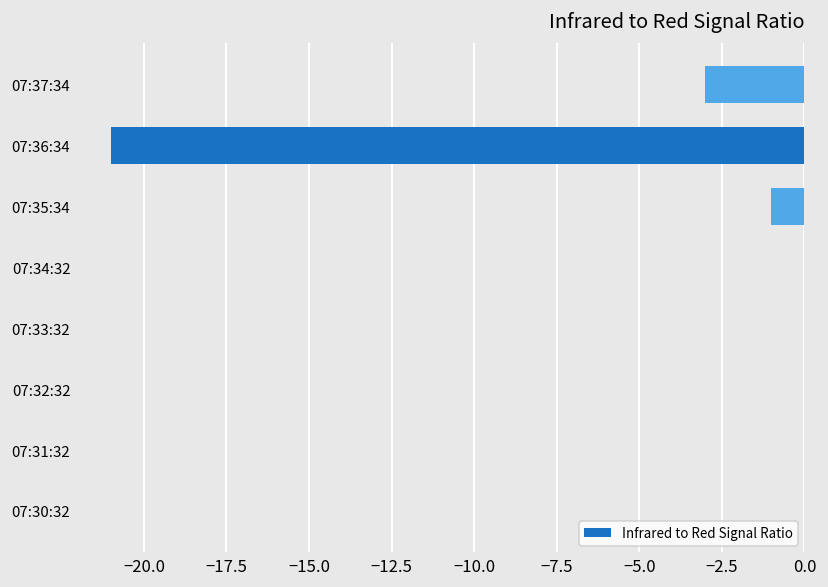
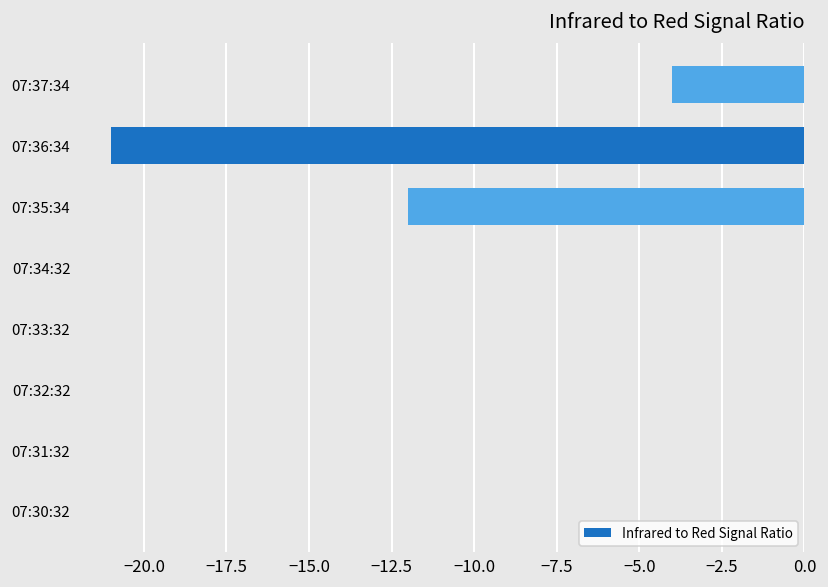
  {
-   "07:37:34": -3,
+   "07:37:34": -4,
    "07:36:34": -21,
-   "07:35:34": -1,
+   "07:35:34": -12,
    "07:34:32": 0,
    "07:33:32": 0,
    "07:32:32": 0,
    "07:31:32": 0,
    "07:30:32": 0
  }
